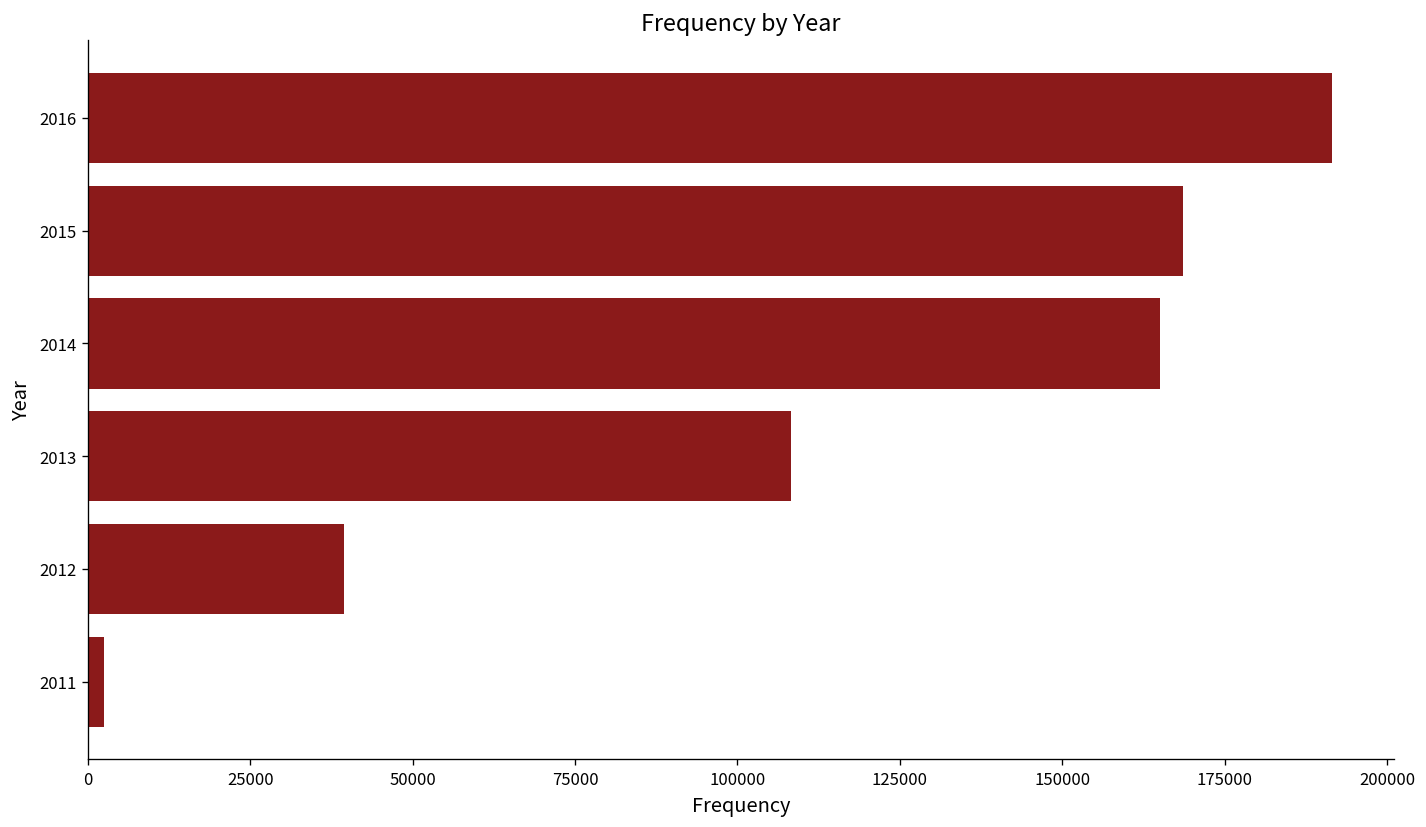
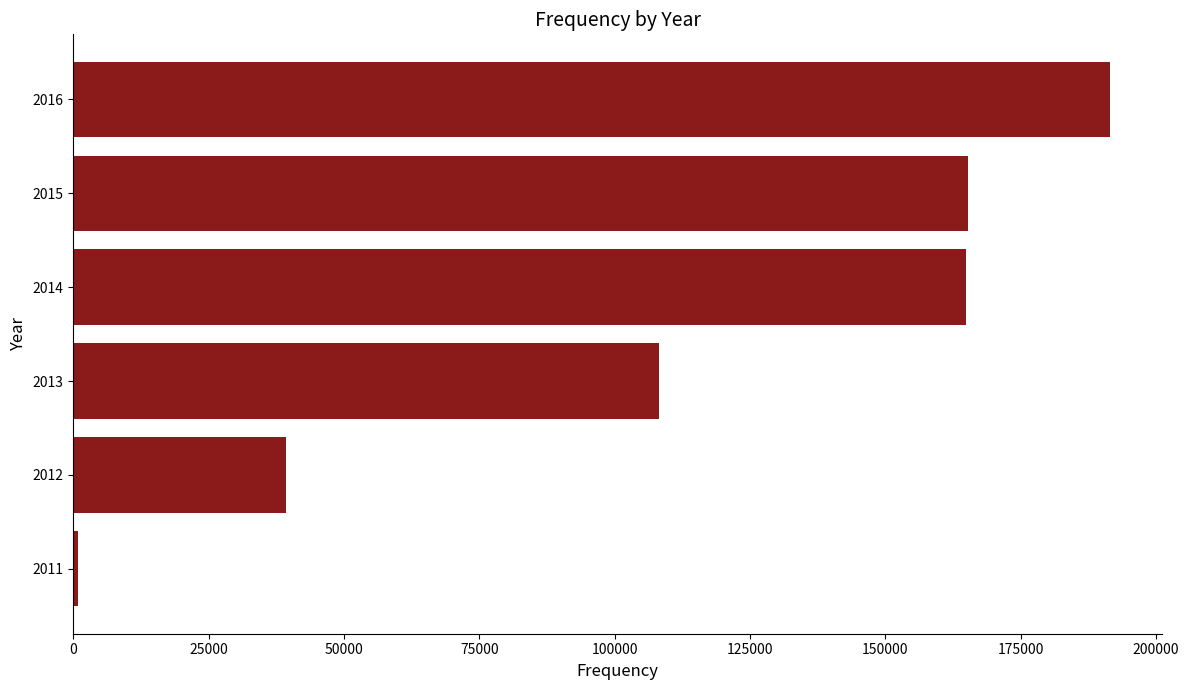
  {
    "2016": 192000,
-   "2015": 169000,
+   "2015": 165000,
    "2014": 165000,
    "2013": 108000,
    "2012": 39000,
-   "2011": 3000
+   "2011": 1000
  }
